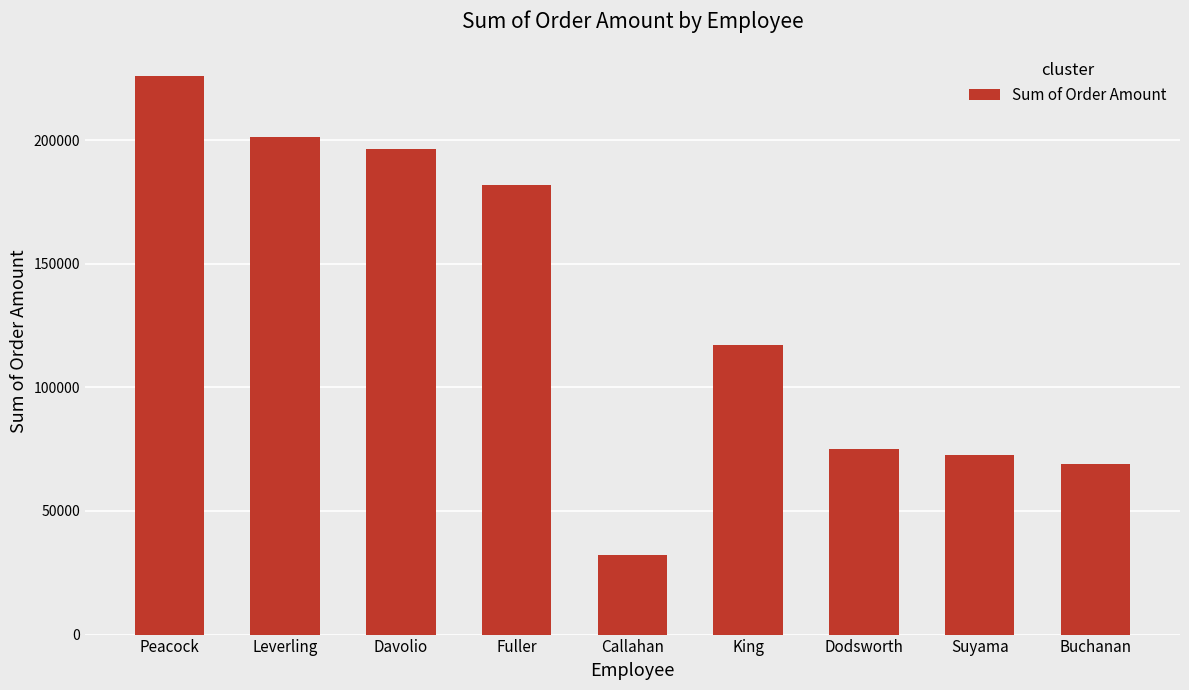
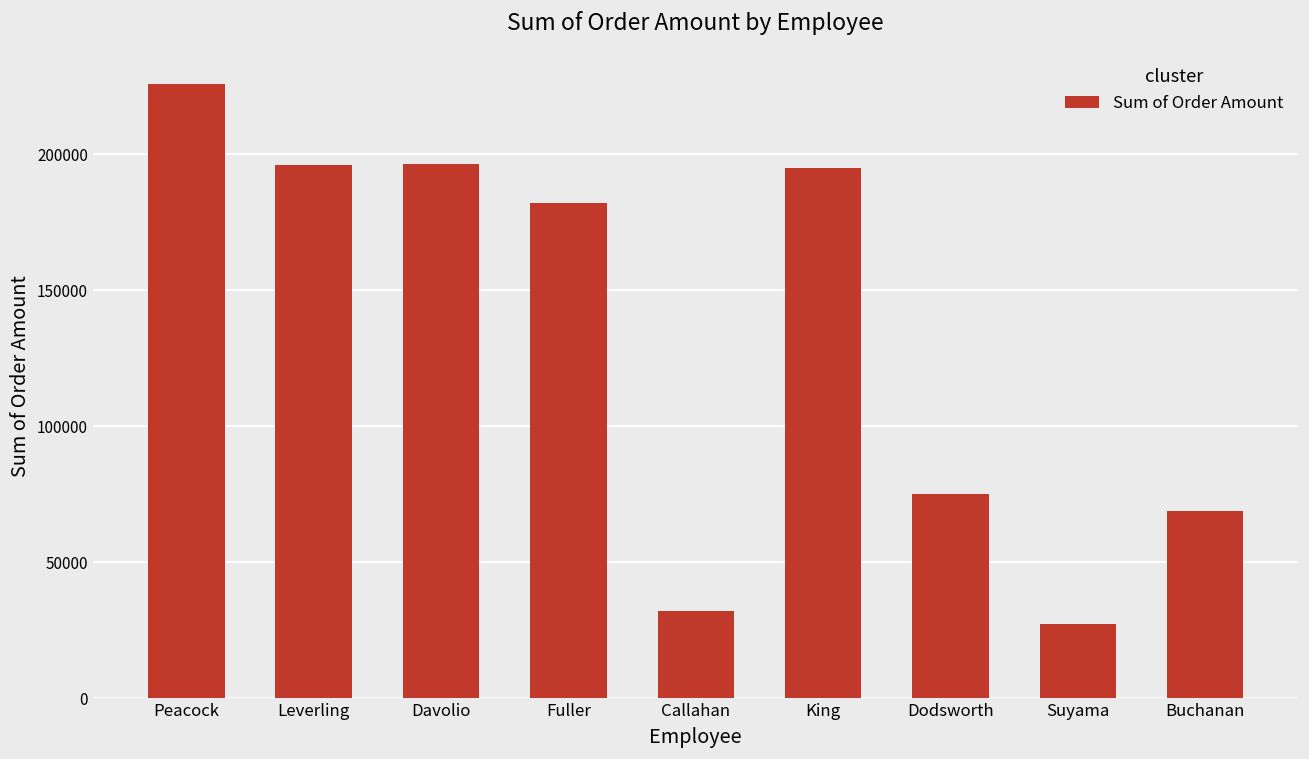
  {
    "Peacock": 226000,
-   "Leverling": 201000,
+   "Leverling": 196000,
    "Davolio": 196000,
    "Fuller": 182000,
    "Callahan": 32000,
-   "King": 117000,
+   "King": 195000,
    "Dodsworth": 75000,
-   "Suyama": 73000,
+   "Suyama": 27000,
    "Buchanan": 69000
  }
